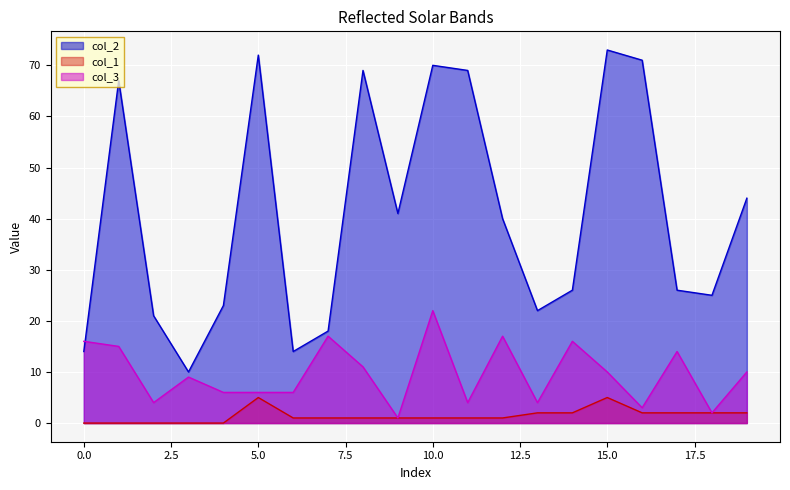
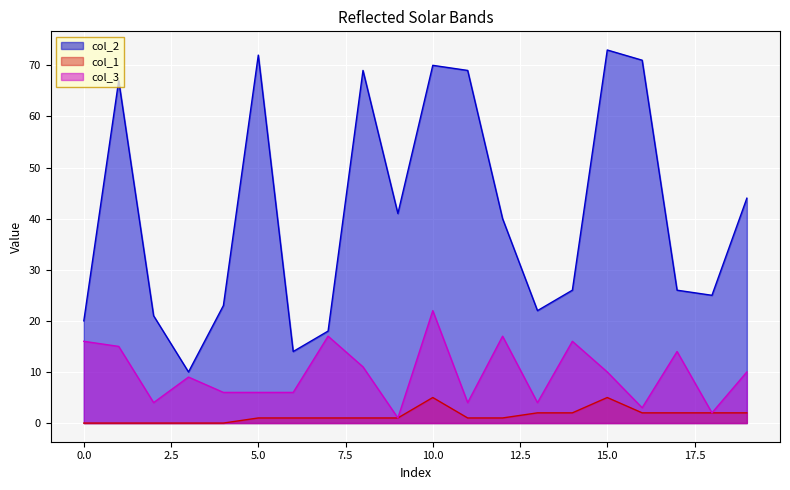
  {
    "col_2": {
-     "0.0": 14,
+     "0.0": 20,
      "5.0": 72,
      "10.0": 70,
      "15.0": 73
    },
    "col_1": {
      "0.0": 0,
-     "5.0": 5,
-     "10.0": 1,
+     "5.0": 1,
+     "10.0": 5,
      "15.0": 5
    },
    "col_3": {
      "0.0": 16,
      "5.0": 6,
      "10.0": 22,
      "15.0": 10
    }
  }
